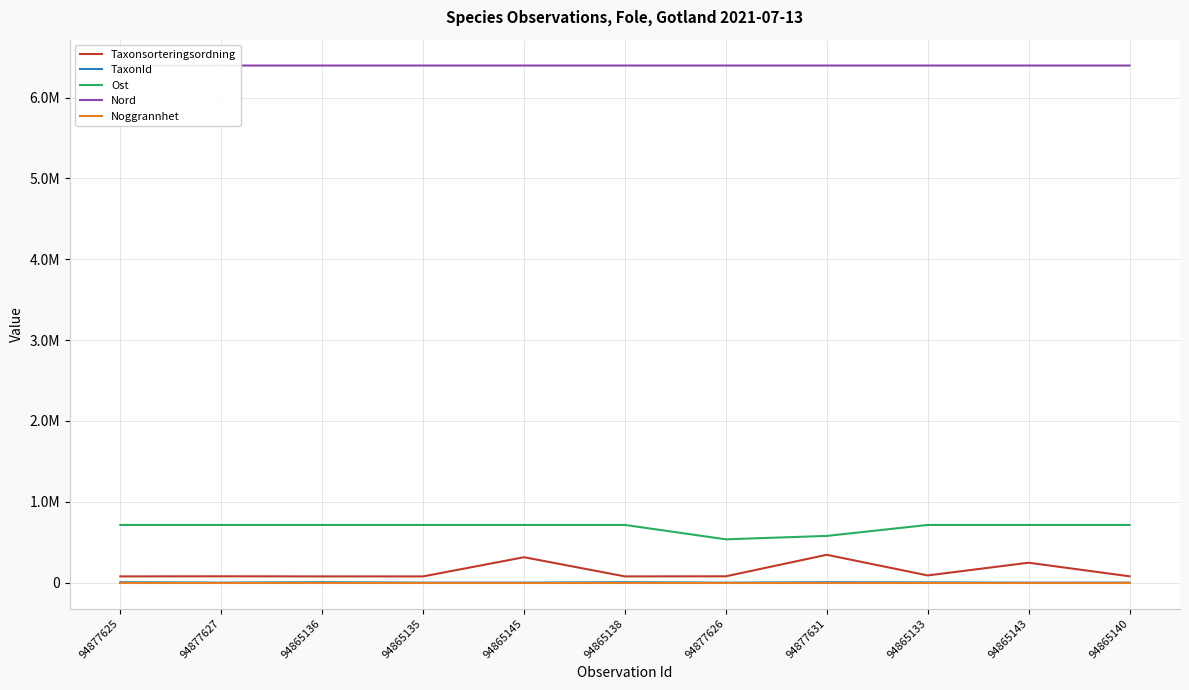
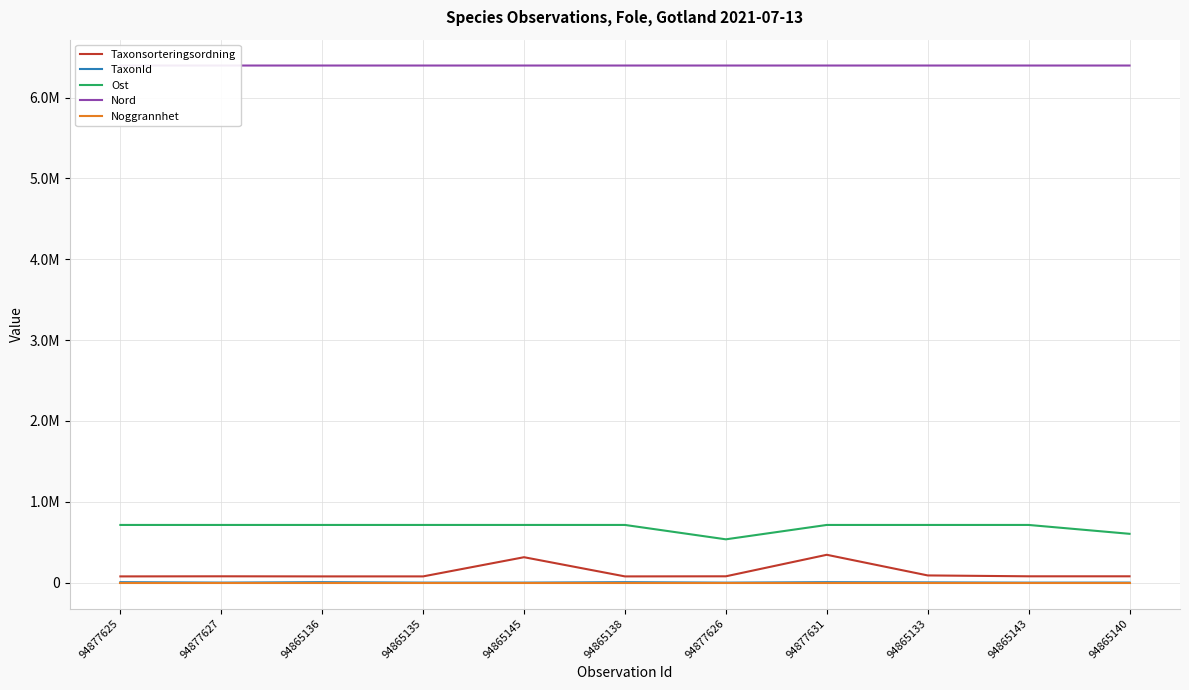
  {
    "Taxonsorteringsordning": {
      "94877625": 100000,
      "94877627": 100000,
      "94865136": 100000,
      "94865135": 100000,
      "94865145": 300000,
      "94865138": 100000,
      "94877626": 100000,
      "94877631": 300000,
      "94865133": 100000,
-     "94865143": 200000,
+     "94865143": 100000,
      "94865140": 100000
    },
    "Ost": {
      "94877625": 700000,
      "94877627": 700000,
      "94865136": 700000,
      "94865135": 700000,
      "94865145": 700000,
      "94865138": 700000,
      "94877626": 500000,
-     "94877631": 600000,
+     "94877631": 700000,
      "94865133": 700000,
      "94865143": 700000,
-     "94865140": 700000
+     "94865140": 600000
    },
    "Nord": {
      "94865136": 6400000,
      "94865135": 6400000,
      "94865145": 6400000,
      "94865138": 6400000,
      "94877626": 6400000,
      "94877631": 6400000,
      "94865133": 6400000,
      "94865143": 6400000,
      "94865140": 6400000
    }
  }
